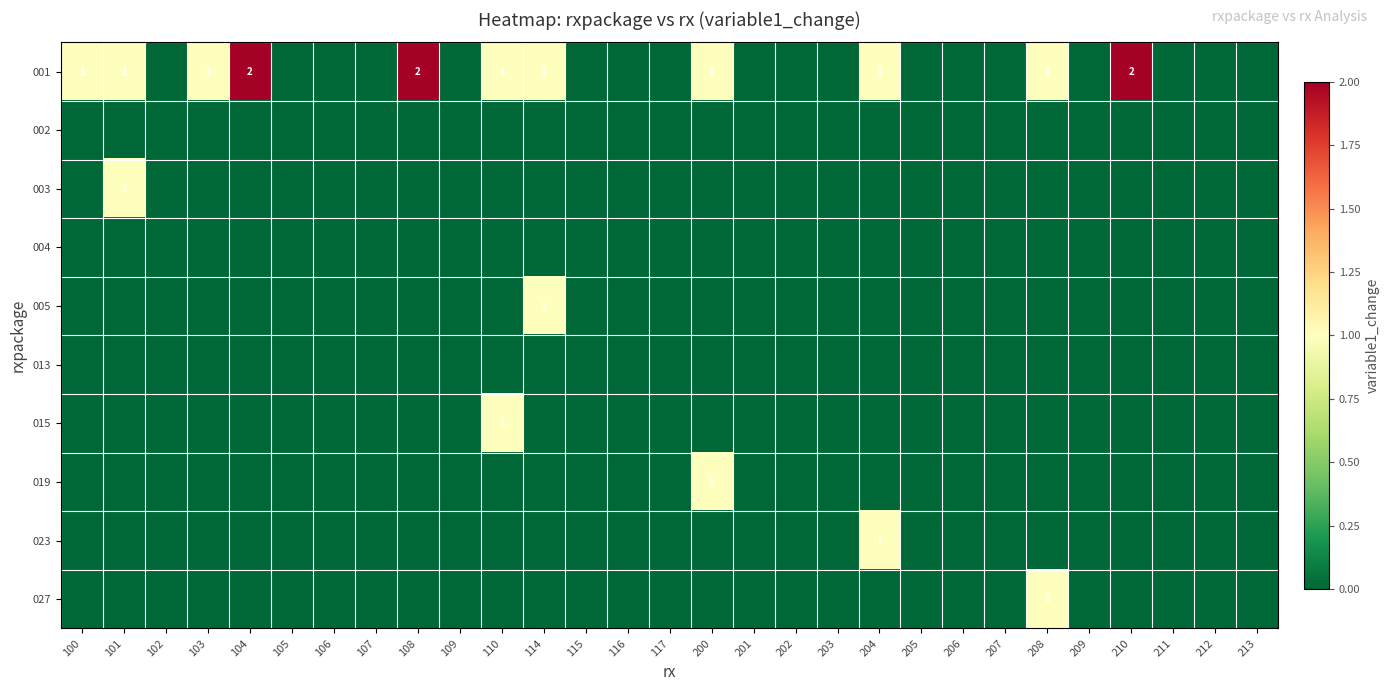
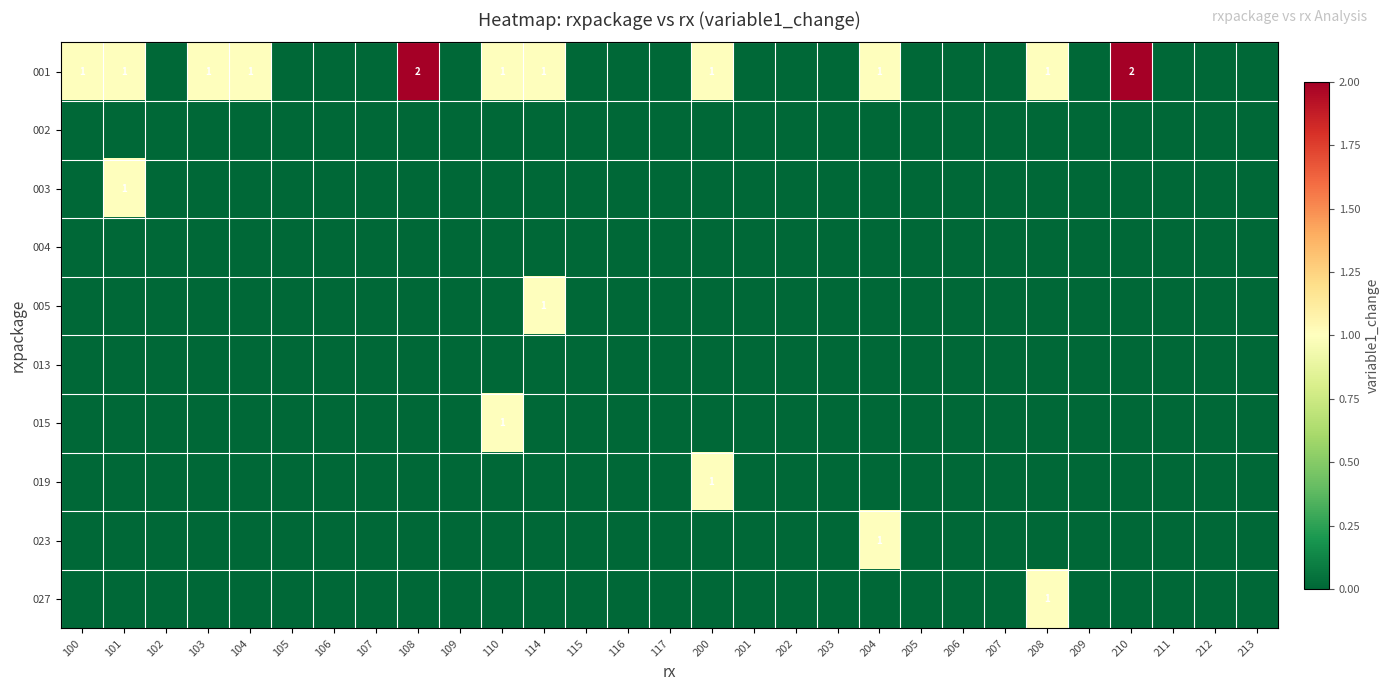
  {
    "001": {
      "100": 1,
      "101": 1,
      "103": 1,
-     "104": 2,
+     "104": 1,
      "108": 2,
      "110": 1,
      "114": 1,
      "200": 1,
      "204": 1,
      "208": 1,
      "210": 2
    },
    "003": {
      "101": 1
    },
    "005": {
      "114": 1
    },
    "015": {
      "110": 1
    },
    "019": {
      "200": 1
    },
    "023": {
      "204": 1
    },
    "027": {
      "208": 1
    }
  }
